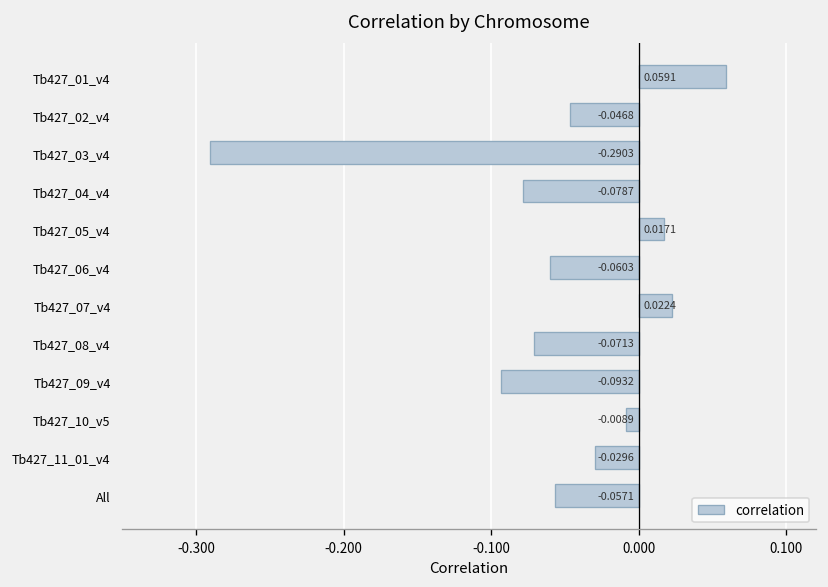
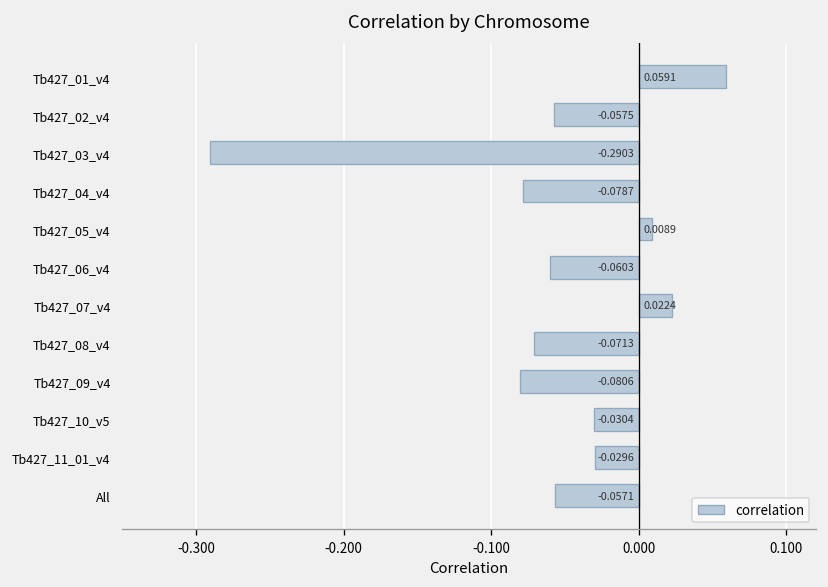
  {
    "Tb427_01_v4": 0.0591,
-   "Tb427_02_v4": -0.0468,
+   "Tb427_02_v4": -0.0575,
    "Tb427_03_v4": -0.2903,
    "Tb427_04_v4": -0.0787,
-   "Tb427_05_v4": 0.0171,
+   "Tb427_05_v4": 0.0089,
    "Tb427_06_v4": -0.0603,
    "Tb427_07_v4": 0.0224,
    "Tb427_08_v4": -0.0713,
-   "Tb427_09_v4": -0.0932,
-   "Tb427_10_v5": -0.0089,
+   "Tb427_09_v4": -0.0806,
+   "Tb427_10_v5": -0.0304,
    "Tb427_11_01_v4": -0.0296,
    "All": -0.0571
  }
